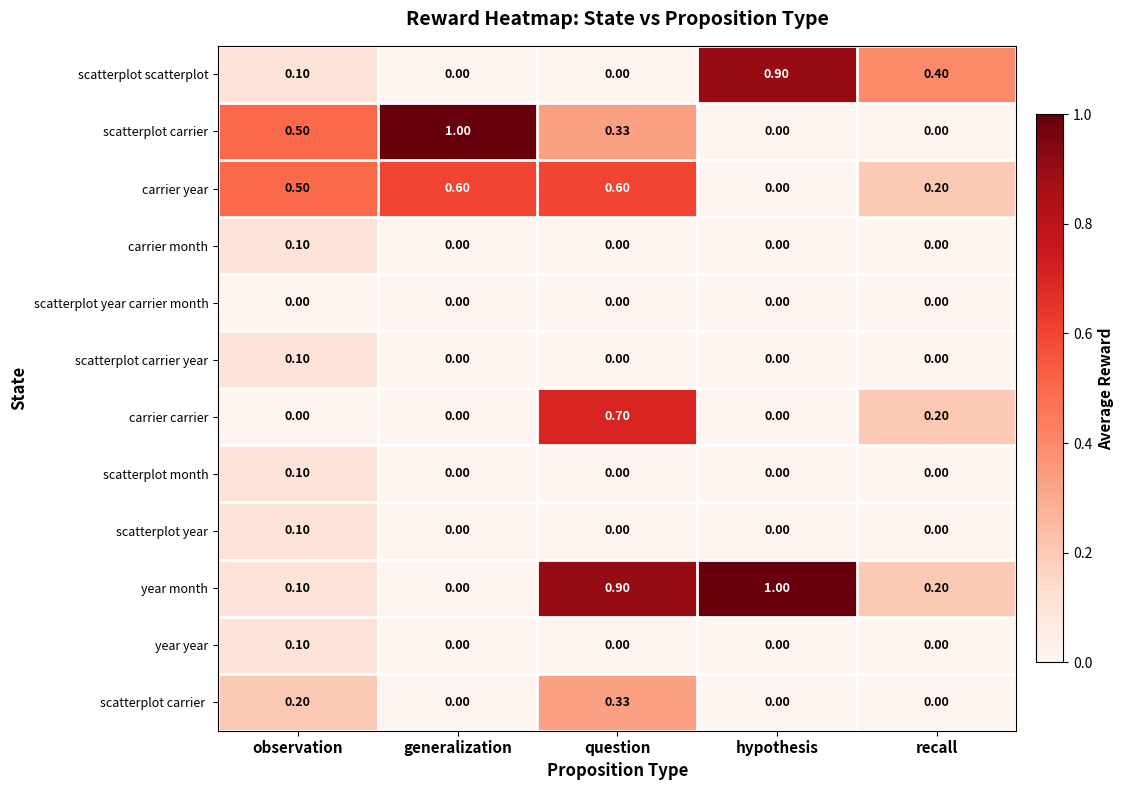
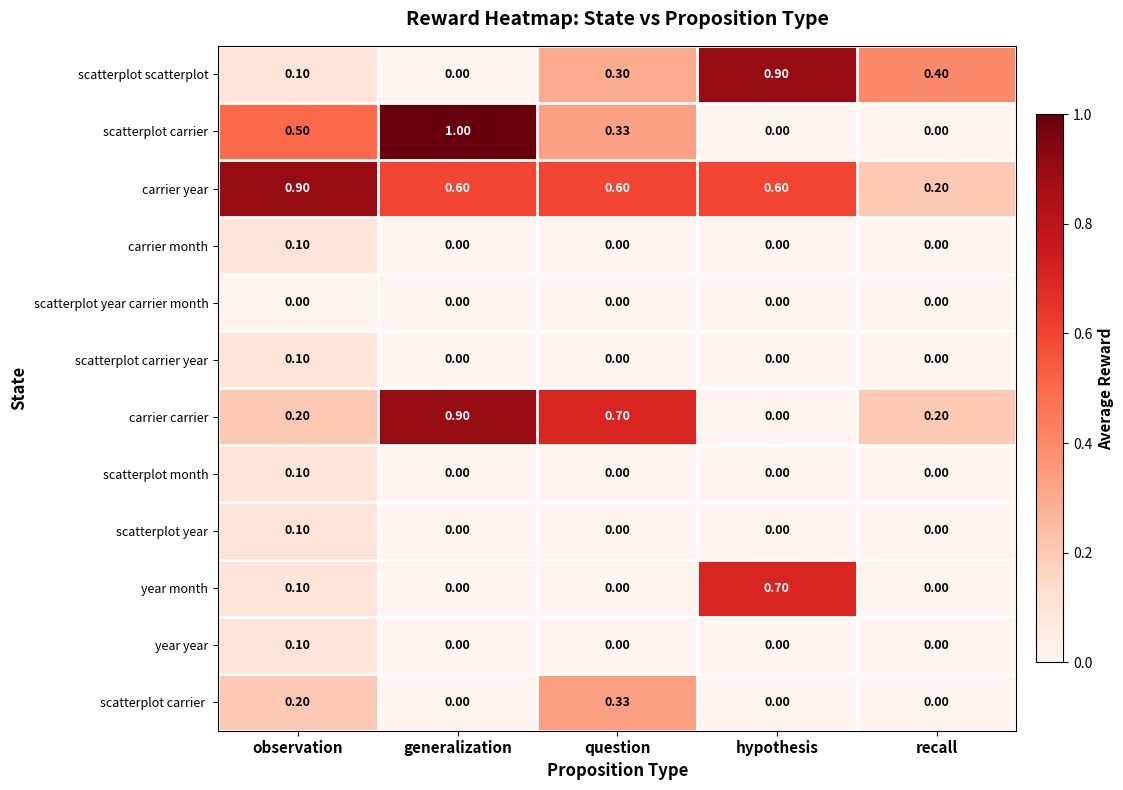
  {
    "scatterplot scatterplot": {
      "observation": 0.10,
      "generalization": 0.00,
-     "question": 0.00,
+     "question": 0.30,
      "hypothesis": 0.90,
      "recall": 0.40
    },
    "carrier year": {
-     "observation": 0.50,
+     "observation": 0.90,
      "generalization": 0.60,
      "question": 0.60,
-     "hypothesis": 0.00,
+     "hypothesis": 0.60,
      "recall": 0.20
    },
    "carrier month": {
      "observation": 0.10,
      "generalization": 0.00,
      "question": 0.00,
      "hypothesis": 0.00,
      "recall": 0.00
    },
    "scatterplot year carrier month": {
      "observation": 0.00,
      "generalization": 0.00,
      "question": 0.00,
      "hypothesis": 0.00,
      "recall": 0.00
    },
    "scatterplot carrier year": {
      "observation": 0.10,
      "generalization": 0.00,
      "question": 0.00,
      "hypothesis": 0.00,
      "recall": 0.00
    },
    "carrier carrier": {
-     "observation": 0.00,
-     "generalization": 0.00,
+     "observation": 0.20,
+     "generalization": 0.90,
      "question": 0.70,
      "hypothesis": 0.00,
      "recall": 0.20
    },
    "scatterplot month": {
      "observation": 0.10,
      "generalization": 0.00,
      "question": 0.00,
      "hypothesis": 0.00,
      "recall": 0.00
    },
    "scatterplot year": {
      "observation": 0.10,
      "generalization": 0.00,
      "question": 0.00,
      "hypothesis": 0.00,
      "recall": 0.00
    },
    "year month": {
      "observation": 0.10,
      "generalization": 0.00,
-     "question": 0.90,
-     "hypothesis": 1.00,
-     "recall": 0.20
+     "question": 0.00,
+     "hypothesis": 0.70,
+     "recall": 0.00
    },
    "year year": {
      "observation": 0.10,
      "generalization": 0.00,
      "question": 0.00,
      "hypothesis": 0.00,
      "recall": 0.00
    }
  }
